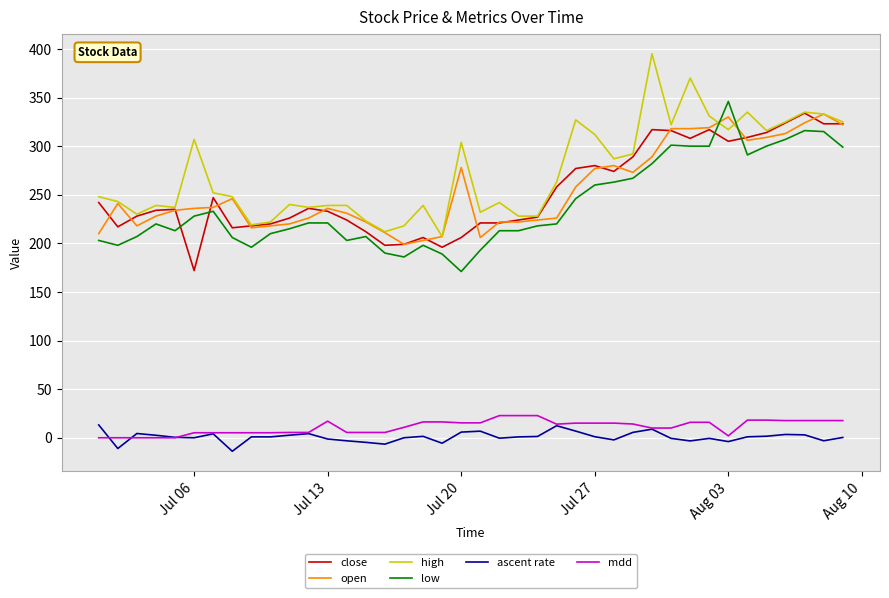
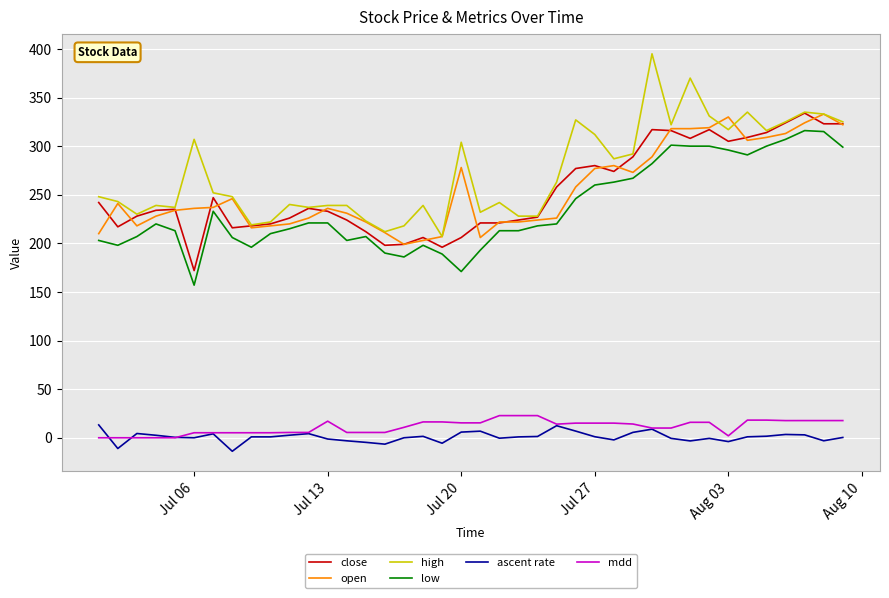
  {
    "close": {
      "Jul 06": 170,
      "Jul 13": 230,
      "Jul 20": 210,
      "Jul 27": 280,
      "Aug 03": 310
    },
    "open": {
      "Jul 06": 240,
      "Jul 13": 240,
      "Jul 20": 280,
      "Jul 27": 280,
      "Aug 03": 330
    },
    "high": {
      "Jul 06": 310,
      "Jul 13": 240,
      "Jul 20": 300,
      "Jul 27": 310,
      "Aug 03": 320
    },
    "low": {
-     "Jul 06": 230,
+     "Jul 06": 160,
      "Jul 13": 220,
      "Jul 20": 170,
      "Jul 27": 260,
-     "Aug 03": 350
+     "Aug 03": 300
    },
    "ascent rate": {
      "Jul 06": 0,
      "Jul 13": 0,
      "Jul 20": 10,
      "Jul 27": 0,
      "Aug 03": 0
    },
    "mdd": {
      "Jul 06": 10,
      "Jul 13": 20,
      "Jul 20": 20,
      "Jul 27": 20,
      "Aug 03": 0
    }
  }
